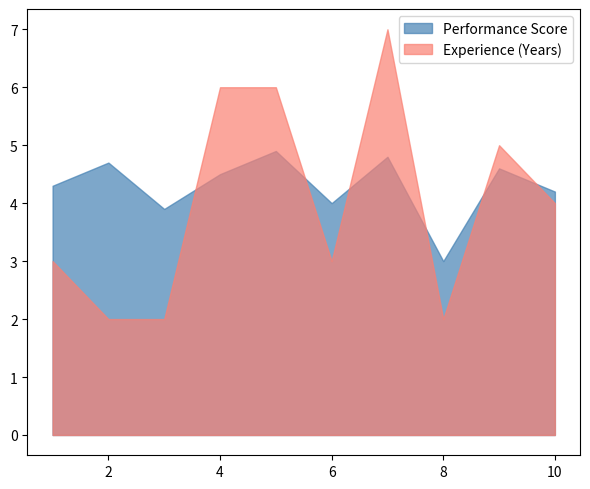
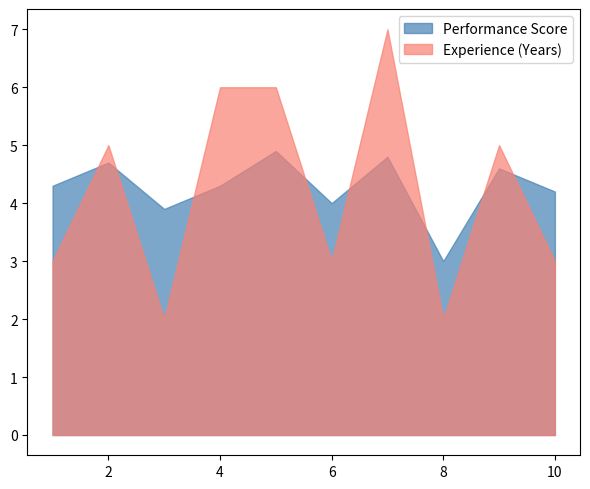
  {
    "Performance Score": {
      "2": 4.7,
-     "4": 4.5,
+     "4": 4.3,
      "6": 4.0,
      "8": 3.0,
      "10": 4.2
    },
    "Experience (Years)": {
-     "2": 2,
+     "2": 5,
      "4": 6,
      "6": 3,
      "8": 2,
-     "10": 4
+     "10": 3
    }
  }
